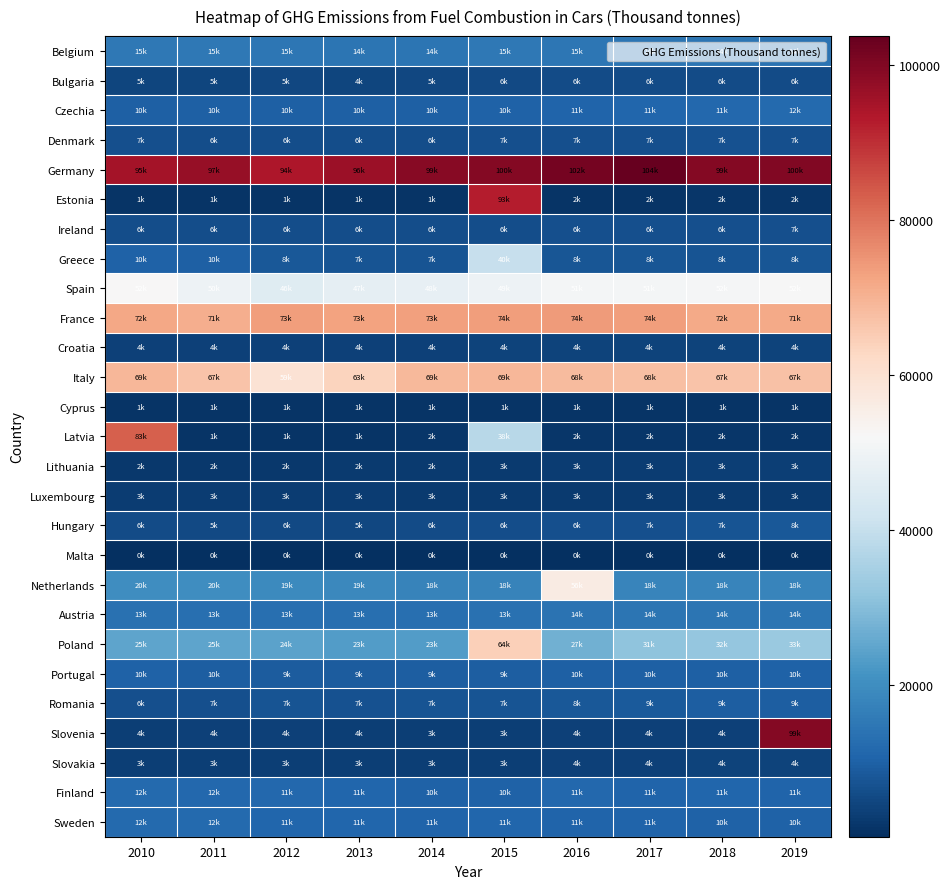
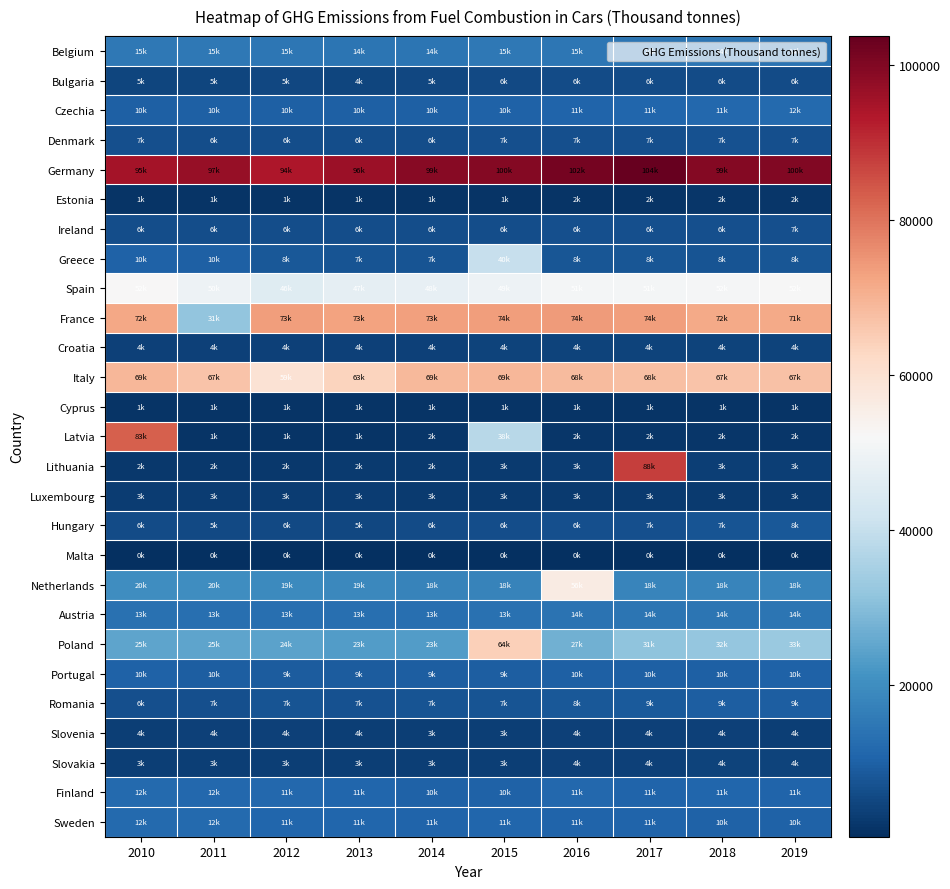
  {
    "Estonia": {
      "2010": "1k",
      "2011": "1k",
      "2012": "1k",
      "2013": "1k",
      "2014": "1k",
-     "2015": "93k",
+     "2015": "1k",
      "2016": "2k",
      "2017": "2k",
      "2018": "2k",
      "2019": "2k"
    },
    "France": {
      "2010": "72k",
-     "2011": "71k",
+     "2011": "31k",
      "2012": "73k",
      "2013": "73k",
      "2014": "73k",
      "2015": "74k",
      "2016": "74k",
      "2017": "74k",
      "2018": "72k",
      "2019": "71k"
    },
    "Lithuania": {
      "2010": "2k",
      "2011": "2k",
      "2012": "2k",
      "2013": "2k",
      "2014": "2k",
      "2015": "3k",
      "2016": "3k",
-     "2017": "3k",
+     "2017": "88k",
      "2018": "3k",
      "2019": "3k"
    },
    "Slovenia": {
      "2010": "4k",
      "2011": "4k",
      "2012": "4k",
      "2013": "4k",
      "2014": "3k",
      "2015": "3k",
      "2016": "4k",
      "2017": "4k",
      "2018": "4k",
-     "2019": "99k"
+     "2019": "4k"
    }
  }
